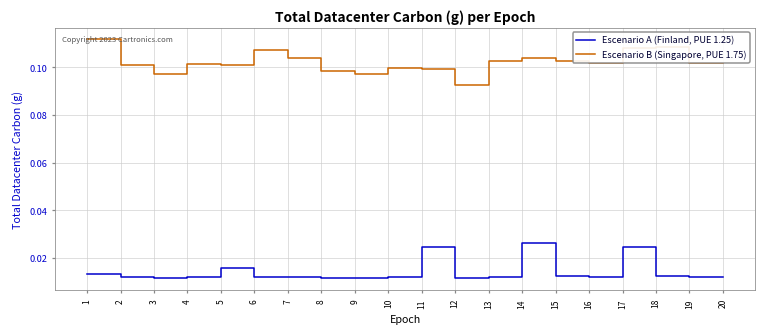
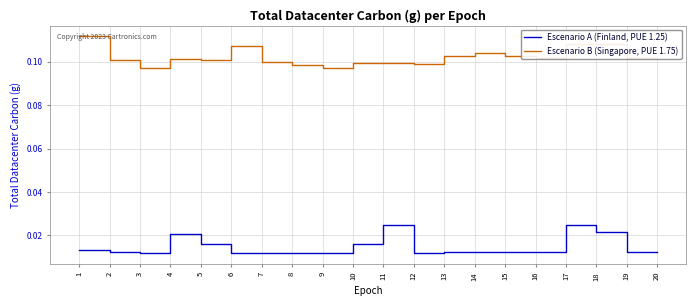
  {
    "Escenario A (Finland, PUE 1.25)": {
      "1": 0.013,
      "2": 0.012,
      "3": 0.012,
-     "4": 0.012,
+     "4": 0.020,
      "5": 0.016,
      "6": 0.012,
      "7": 0.012,
      "8": 0.012,
      "9": 0.012,
-     "10": 0.012,
+     "10": 0.016,
      "11": 0.025,
      "12": 0.012,
      "13": 0.012,
-     "14": 0.026,
+     "14": 0.012,
      "15": 0.012,
      "16": 0.012,
      "17": 0.025,
-     "18": 0.012,
+     "18": 0.021,
      "19": 0.012,
      "20": 0.012
    },
    "Escenario B (Singapore, PUE 1.75)": {
      "2": 0.101,
      "3": 0.097,
      "4": 0.101,
      "5": 0.101,
      "6": 0.107,
-     "7": 0.104,
+     "7": 0.100,
      "8": 0.099,
      "9": 0.097,
      "10": 0.100,
      "11": 0.099,
-     "12": 0.093,
+     "12": 0.099,
      "13": 0.102,
      "14": 0.104,
      "15": 0.103
    }
  }
